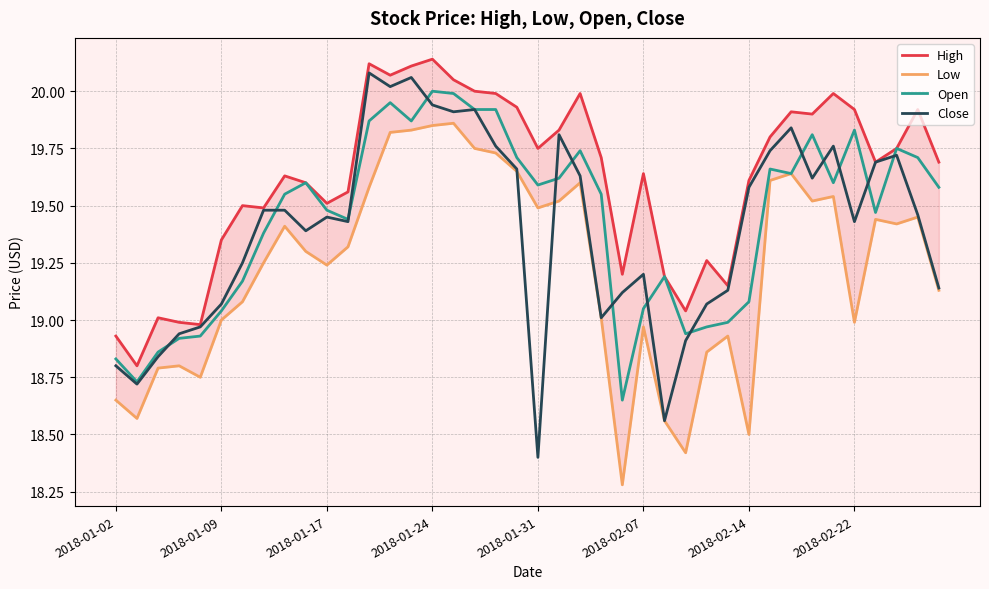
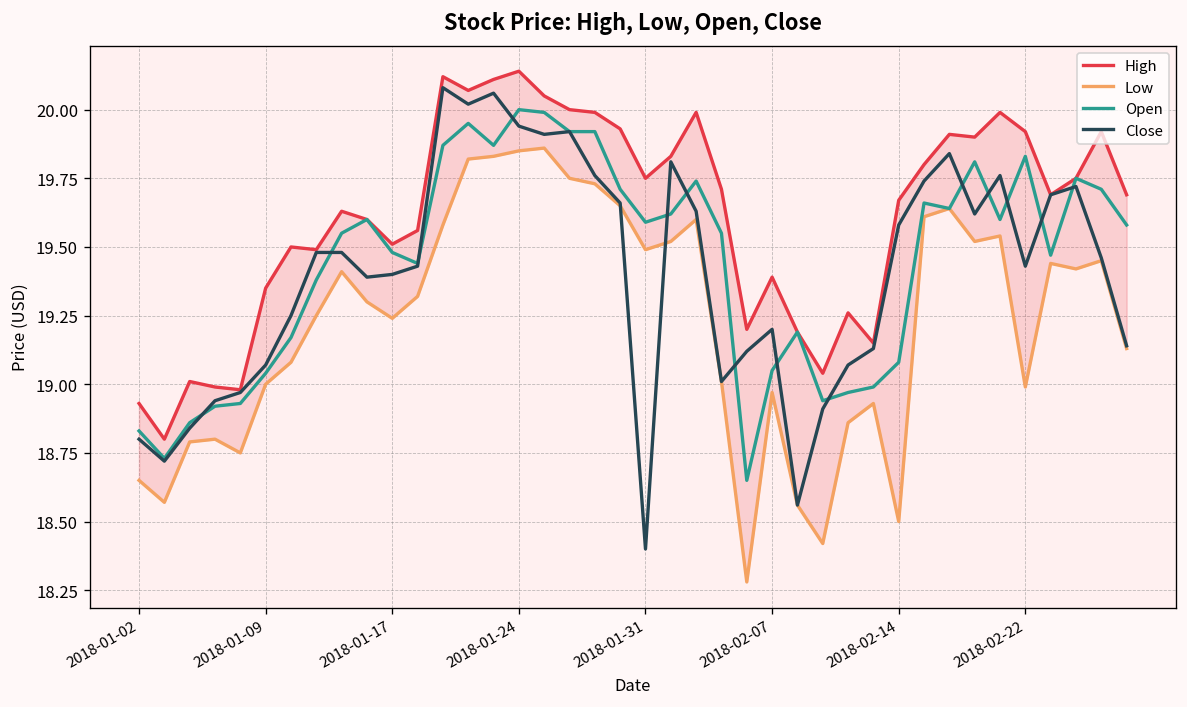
  {
    "High": {
      "2018-01-02": 18.93,
      "2018-01-09": 19.35,
      "2018-01-17": 19.51,
      "2018-01-24": 20.14,
      "2018-01-31": 19.75,
-     "2018-02-07": 19.64,
-     "2018-02-14": 19.61,
+     "2018-02-07": 19.39,
+     "2018-02-14": 19.67,
      "2018-02-22": 19.92
    },
    "Low": {
      "2018-01-02": 18.65,
      "2018-01-09": 19.00,
      "2018-01-17": 19.24,
      "2018-01-24": 19.85,
      "2018-01-31": 19.49,
      "2018-02-07": 18.97,
      "2018-02-14": 18.50,
      "2018-02-22": 18.99
    },
    "Open": {
      "2018-01-02": 18.83,
      "2018-01-09": 19.04,
      "2018-01-17": 19.48,
      "2018-01-24": 20.00,
      "2018-01-31": 19.59,
      "2018-02-07": 19.05,
      "2018-02-14": 19.08,
      "2018-02-22": 19.83
    },
    "Close": {
      "2018-01-02": 18.80,
      "2018-01-09": 19.07,
-     "2018-01-17": 19.45,
+     "2018-01-17": 19.40,
      "2018-01-24": 19.94,
      "2018-01-31": 18.40,
      "2018-02-07": 19.20,
      "2018-02-14": 19.58,
      "2018-02-22": 19.43
    }
  }
